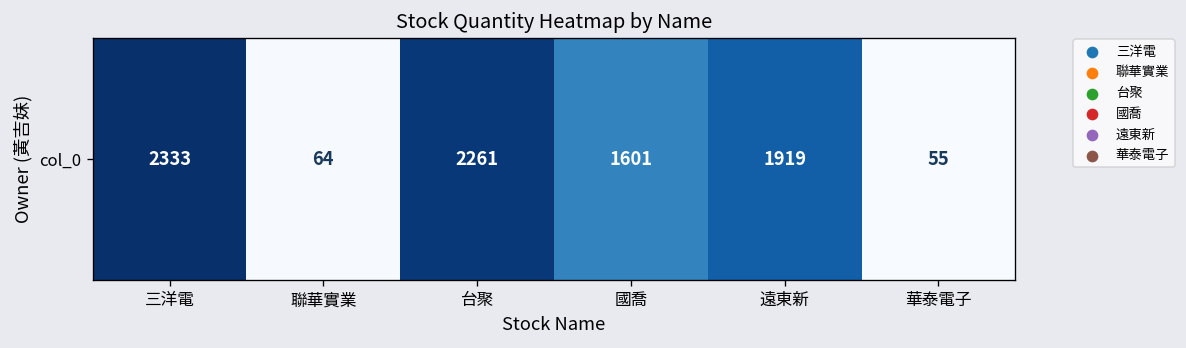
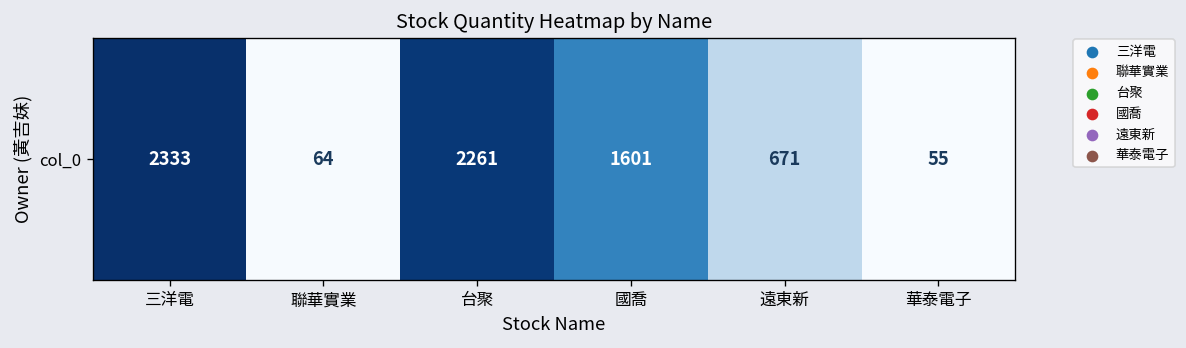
  {
    "col_0": {
      "三洋電": 2333,
      "聯華實業": 64,
      "台聚": 2261,
      "國喬": 1601,
-     "遠東新": 1919,
+     "遠東新": 671,
      "華泰電子": 55
    }
  }
